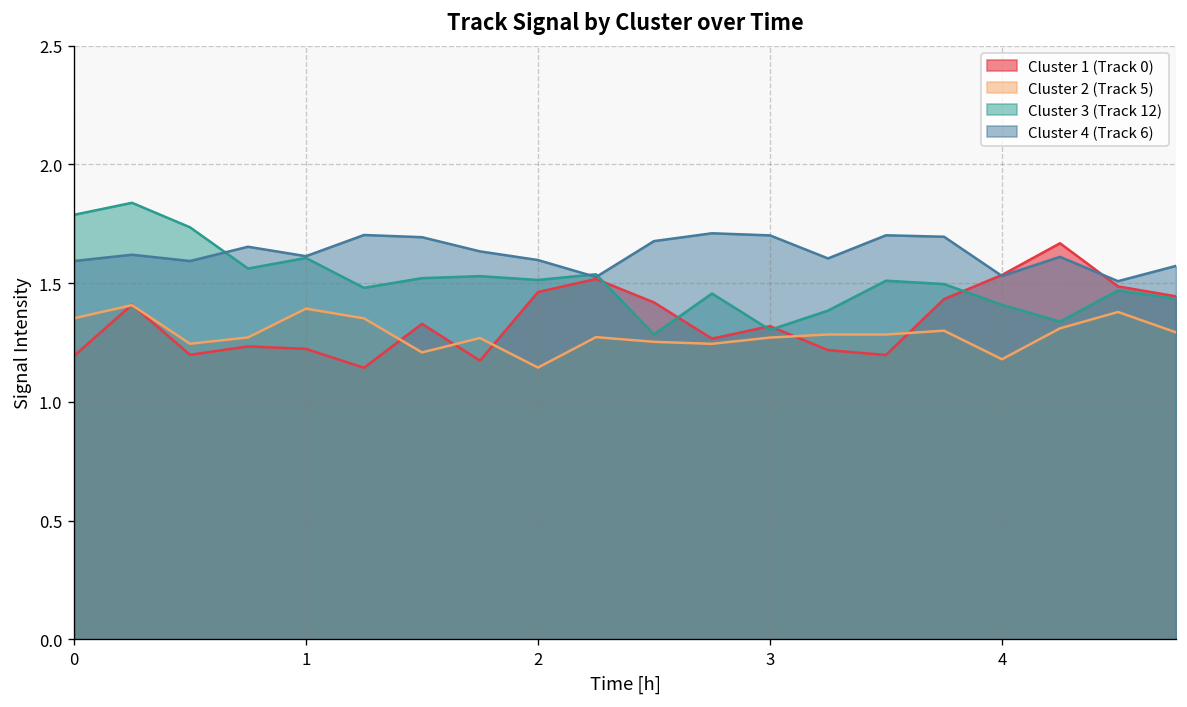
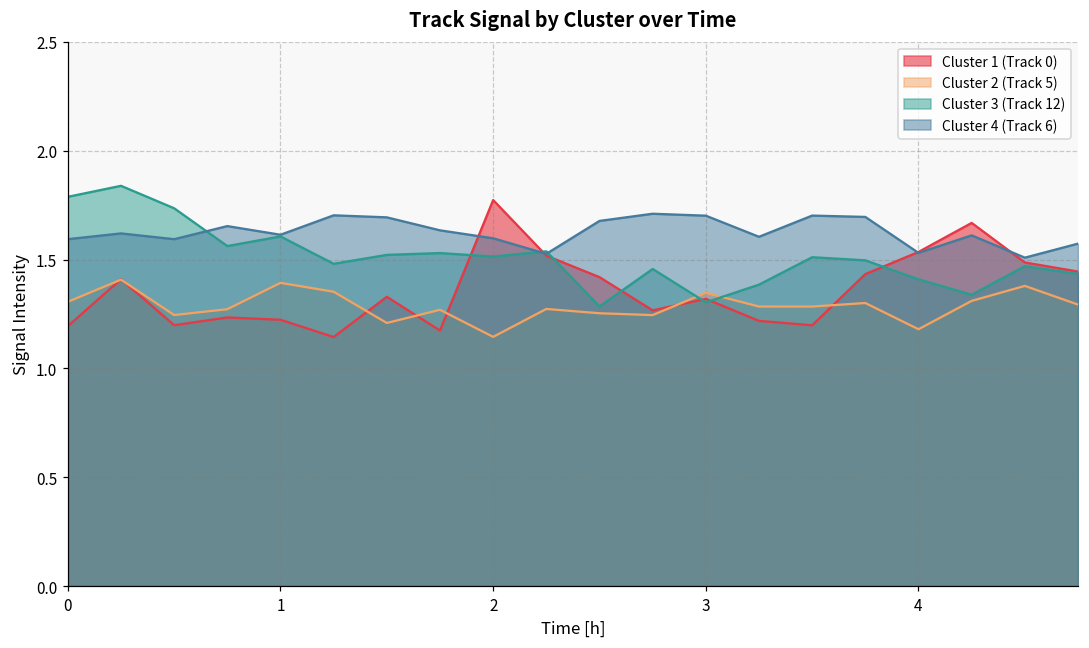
  {
    "Cluster 1 (Track 0)": {
      "0": 1.19,
      "1": 1.22,
-     "2": 1.46,
+     "2": 1.77,
      "3": 1.32
    },
    "Cluster 2 (Track 5)": {
-     "0": 1.35,
+     "0": 1.31,
      "1": 1.39,
      "2": 1.14,
-     "3": 1.27,
+     "3": 1.35,
      "4": 1.18
    }
  }
